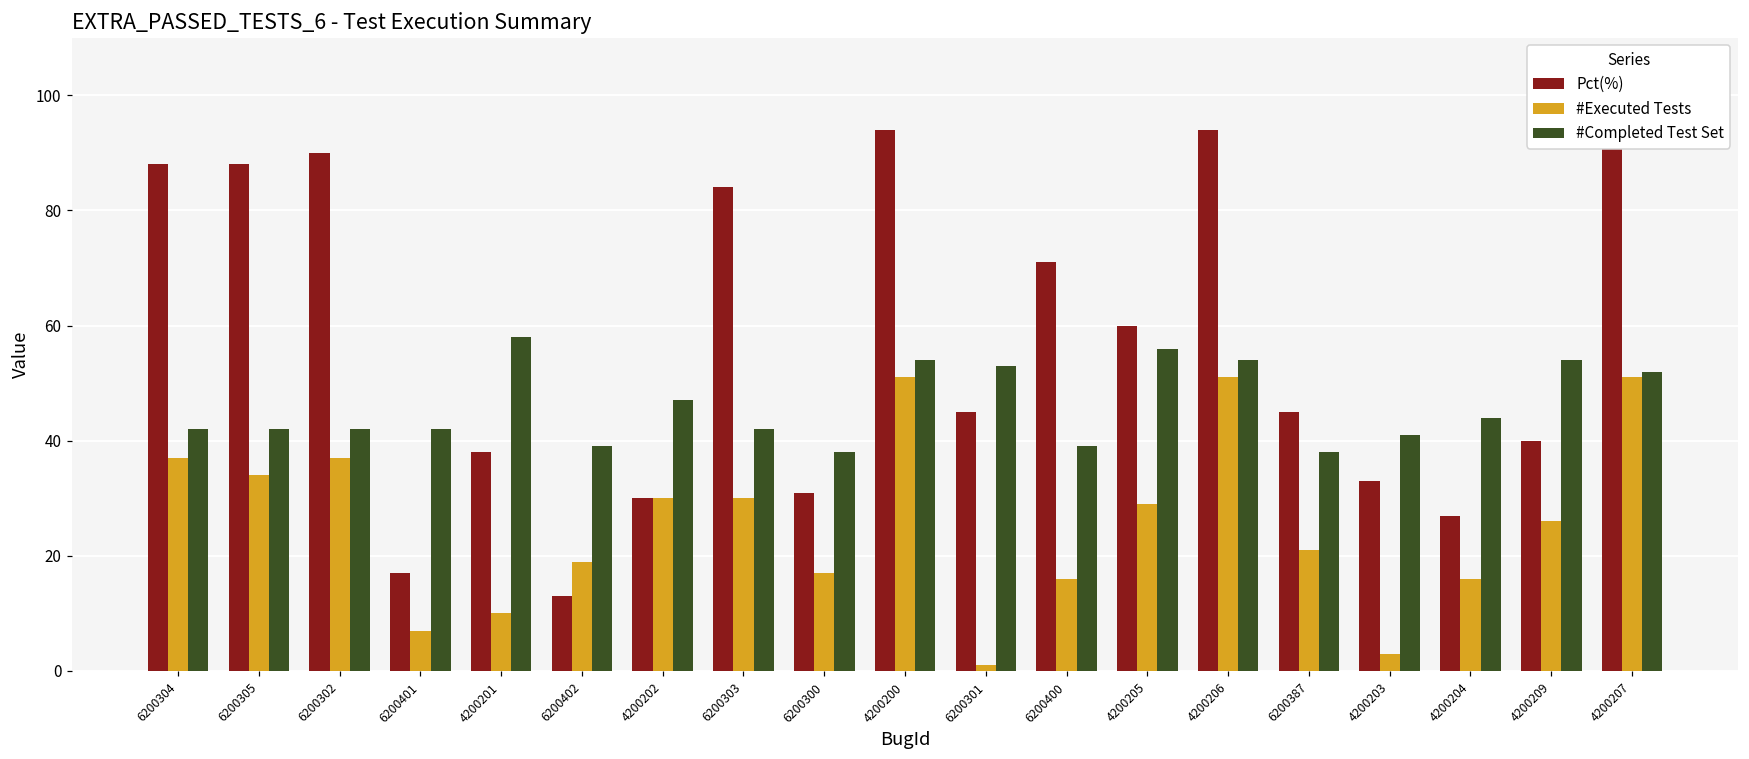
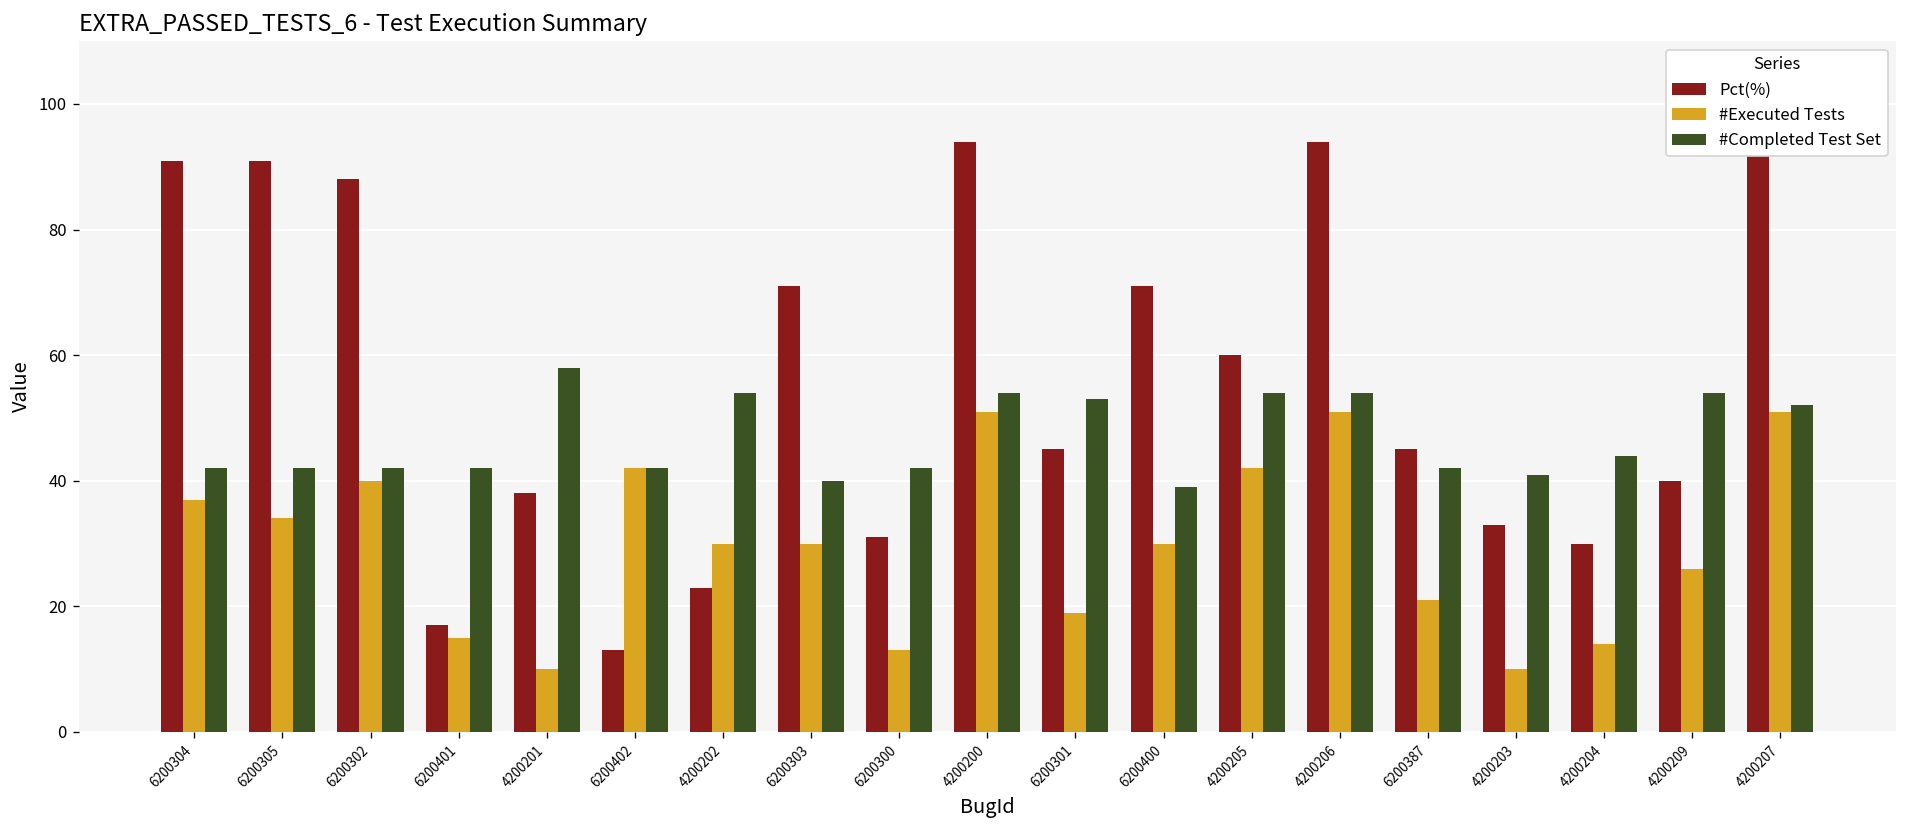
  {
    "Pct(%)": {
-     "6200304": 88,
-     "6200305": 88,
-     "6200302": 90,
+     "6200304": 91,
+     "6200305": 91,
+     "6200302": 88,
      "6200401": 17,
      "4200201": 38,
      "6200402": 13,
-     "4200202": 30,
-     "6200303": 84,
+     "4200202": 23,
+     "6200303": 71,
      "6200300": 31,
      "4200200": 94,
      "6200301": 45,
      "6200400": 71,
      "4200205": 60,
      "4200206": 94,
      "6200387": 45,
      "4200203": 33,
-     "4200204": 27,
+     "4200204": 30,
      "4200209": 40
    },
    "#Executed Tests": {
      "6200304": 37,
      "6200305": 34,
-     "6200302": 37,
-     "6200401": 7,
+     "6200302": 40,
+     "6200401": 15,
      "4200201": 10,
-     "6200402": 19,
+     "6200402": 42,
      "4200202": 30,
      "6200303": 30,
-     "6200300": 17,
+     "6200300": 13,
      "4200200": 51,
-     "6200301": 1,
-     "6200400": 16,
-     "4200205": 29,
+     "6200301": 19,
+     "6200400": 30,
+     "4200205": 42,
      "4200206": 51,
      "6200387": 21,
-     "4200203": 3,
-     "4200204": 16,
+     "4200203": 10,
+     "4200204": 14,
      "4200209": 26,
      "4200207": 51
    },
    "#Completed Test Set": {
      "6200304": 42,
      "6200305": 42,
      "6200302": 42,
      "6200401": 42,
      "4200201": 58,
-     "6200402": 39,
-     "4200202": 47,
-     "6200303": 42,
-     "6200300": 38,
+     "6200402": 42,
+     "4200202": 54,
+     "6200303": 40,
+     "6200300": 42,
      "4200200": 54,
      "6200301": 53,
      "6200400": 39,
-     "4200205": 56,
+     "4200205": 54,
      "4200206": 54,
-     "6200387": 38,
+     "6200387": 42,
      "4200203": 41,
      "4200204": 44,
      "4200209": 54,
      "4200207": 52
    }
  }
